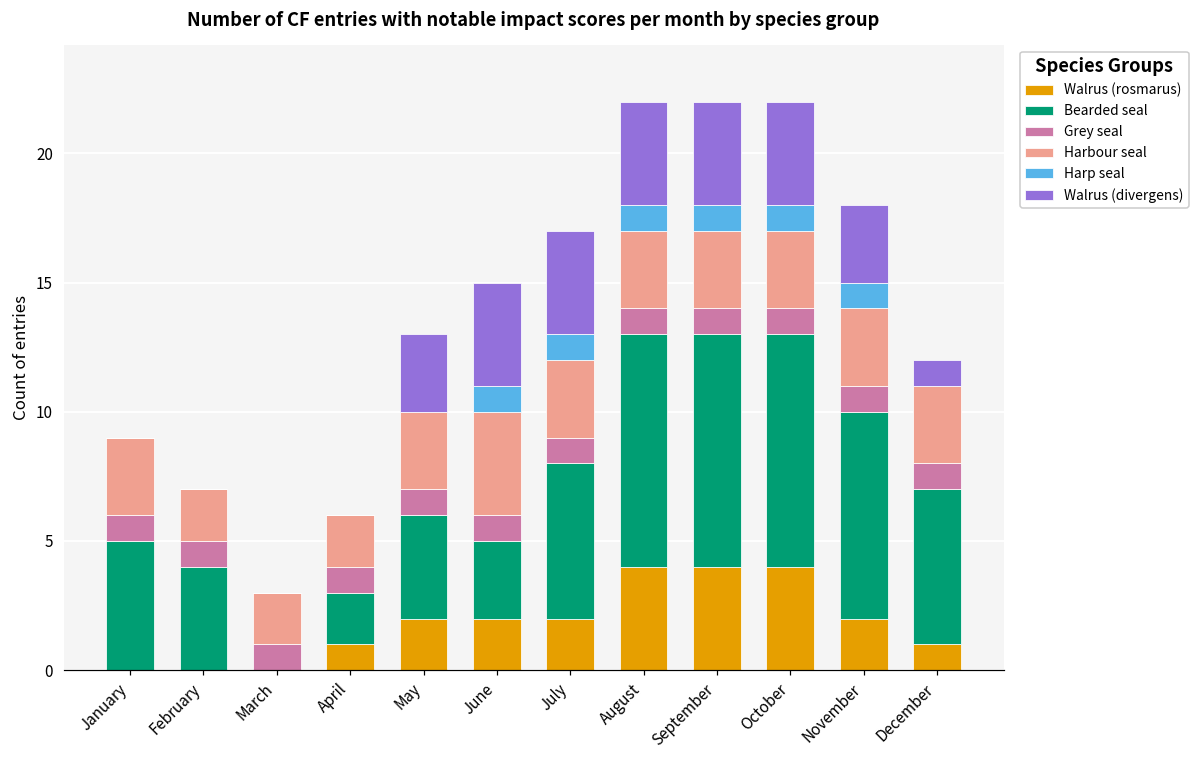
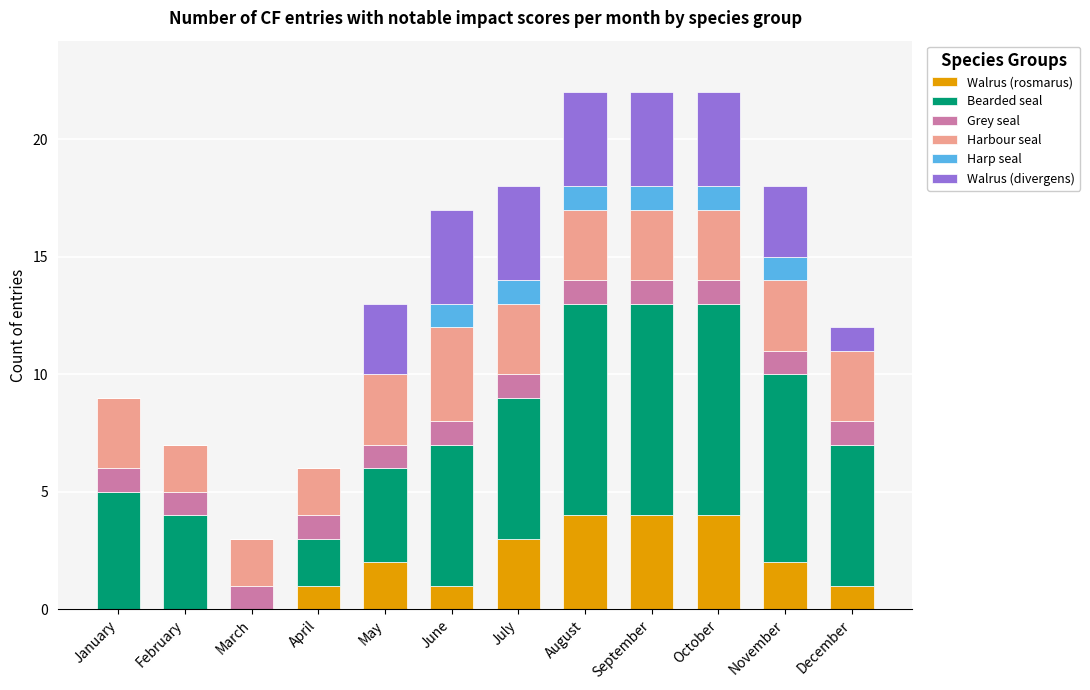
  {
    "Walrus (rosmarus)": {
      "January": 0,
      "February": 0,
      "March": 0,
      "April": 1,
      "May": 2,
-     "June": 2,
-     "July": 2,
+     "June": 1,
+     "July": 3,
      "August": 4,
      "September": 4,
      "October": 4,
      "November": 2,
      "December": 1
    },
    "Bearded seal": {
      "January": 5,
      "February": 4,
      "March": 0,
      "April": 2,
      "May": 4,
-     "June": 3,
+     "June": 6,
      "July": 6,
      "August": 9,
      "September": 9,
      "October": 9,
      "November": 8,
      "December": 6
    },
    "Harp seal": {
      "January": 0,
      "February": 0,
      "March": 0,
      "April": 0,
      "May": 0,
      "June": 1,
      "July": 1,
      "August": 1,
      "September": 1,
      "October": 1,
      "November": 1,
      "December": 0
    },
    "Walrus (divergens)": {
      "January": 0,
      "February": 0,
      "March": 0,
      "April": 0,
      "May": 3,
      "June": 4,
      "July": 4,
      "August": 4,
      "September": 4,
      "October": 4,
      "November": 3,
      "December": 1
    }
  }
